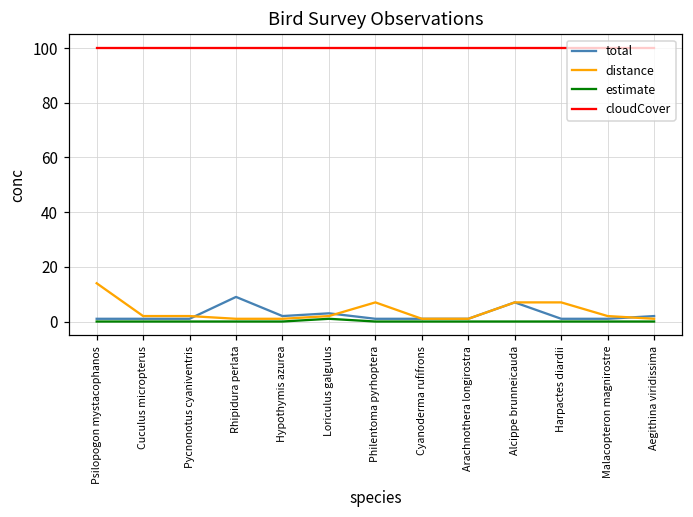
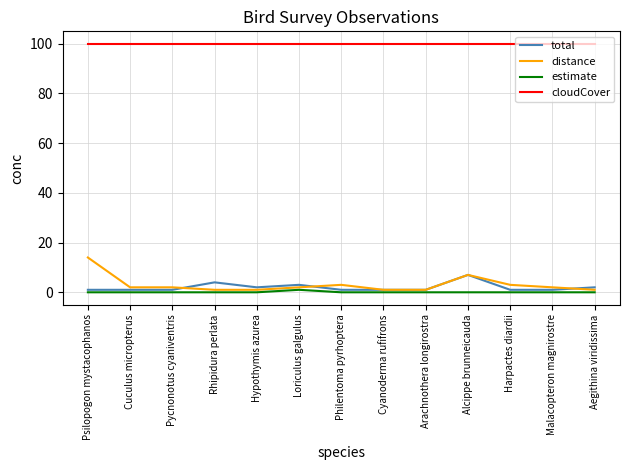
  {
    "total": {
-     "Rhipidura perlata": 9
+     "Rhipidura perlata": 4
    },
    "distance": {
      "Psilopogon mystacophanos": 14,
-     "Philentoma pyrhoptera": 7,
-     "Harpactes diardii": 7
+     "Philentoma pyrhoptera": 3,
+     "Harpactes diardii": 3
    },
    "estimate": {
      "Alcippe brunneicauda": 0
    },
    "cloudCover": {
      "Psilopogon mystacophanos": 100,
      "Cuculus micropterus": 100,
      "Pycnonotus cyaniventris": 100,
      "Rhipidura perlata": 100,
      "Hypothymis azurea": 100,
      "Loriculus galgulus": 100,
      "Philentoma pyrhoptera": 100,
      "Cyanoderma rufifrons": 100,
      "Arachnothera longirostra": 100,
      "Alcippe brunneicauda": 100,
      "Harpactes diardii": 100
    }
  }
